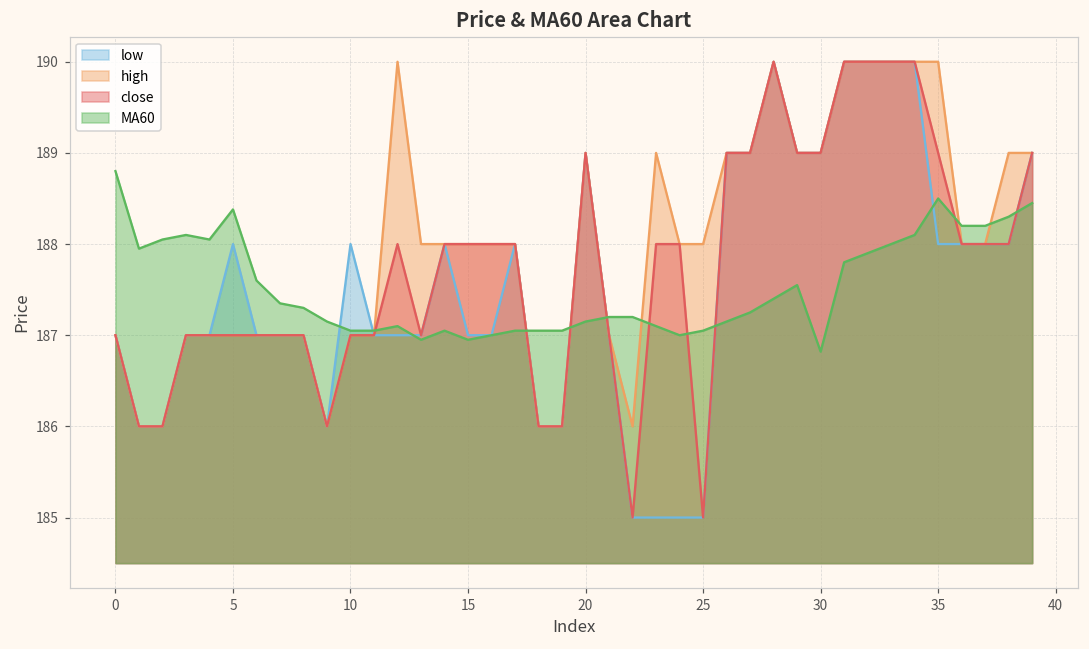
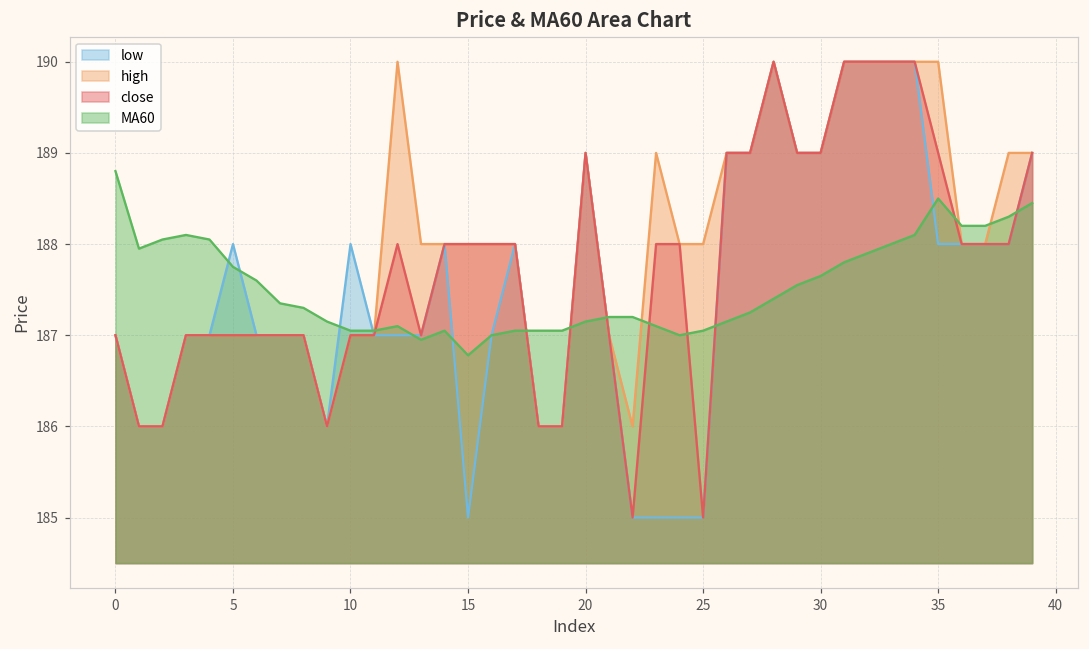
  {
    "low": {
      "5": 188,
      "10": 188,
-     "15": 187,
+     "15": 185,
      "35": 188
    },
    "MA60": {
      "0": 188.8,
-     "5": 188.4,
+     "5": 187.8,
      "10": 187.1,
-     "15": 187.0,
+     "15": 186.8,
      "20": 187.2,
      "25": 187.1,
-     "30": 186.8,
+     "30": 187.7,
      "35": 188.5
    }
  }
